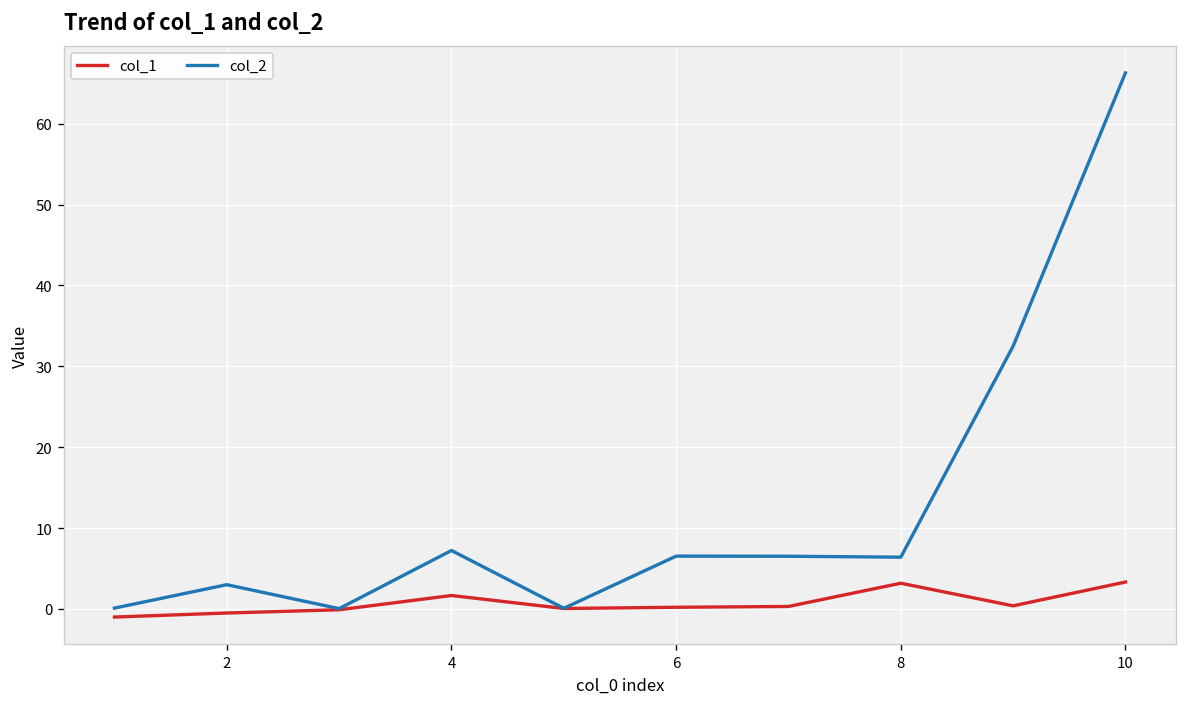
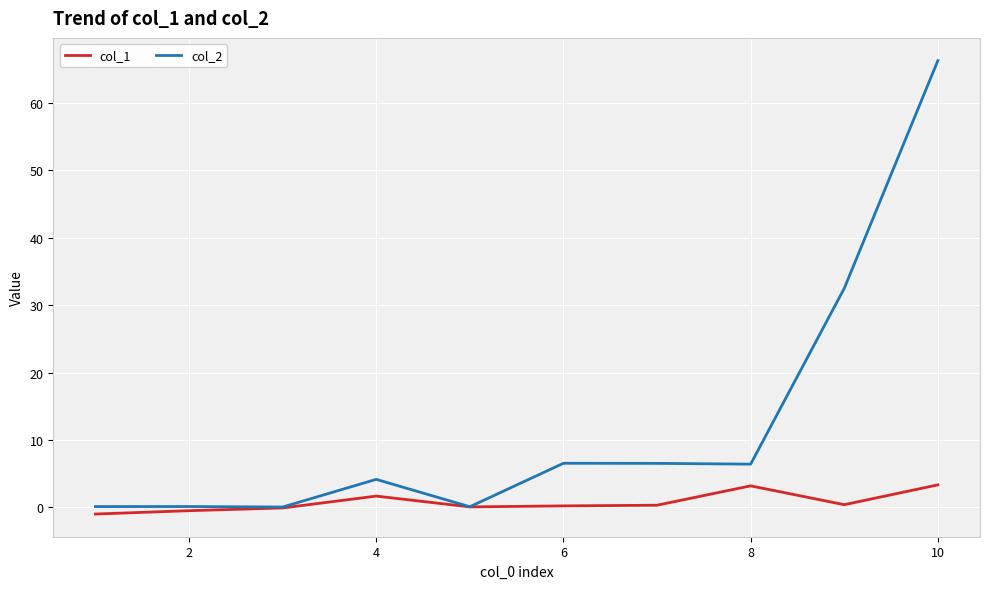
  {
    "col_1": {
      "2": -1,
      "4": 2,
      "6": 0,
      "8": 3,
      "10": 3
    },
    "col_2": {
-     "2": 3,
-     "4": 7,
+     "2": 0,
+     "4": 4,
      "6": 7,
      "8": 6,
      "10": 66
    }
  }
